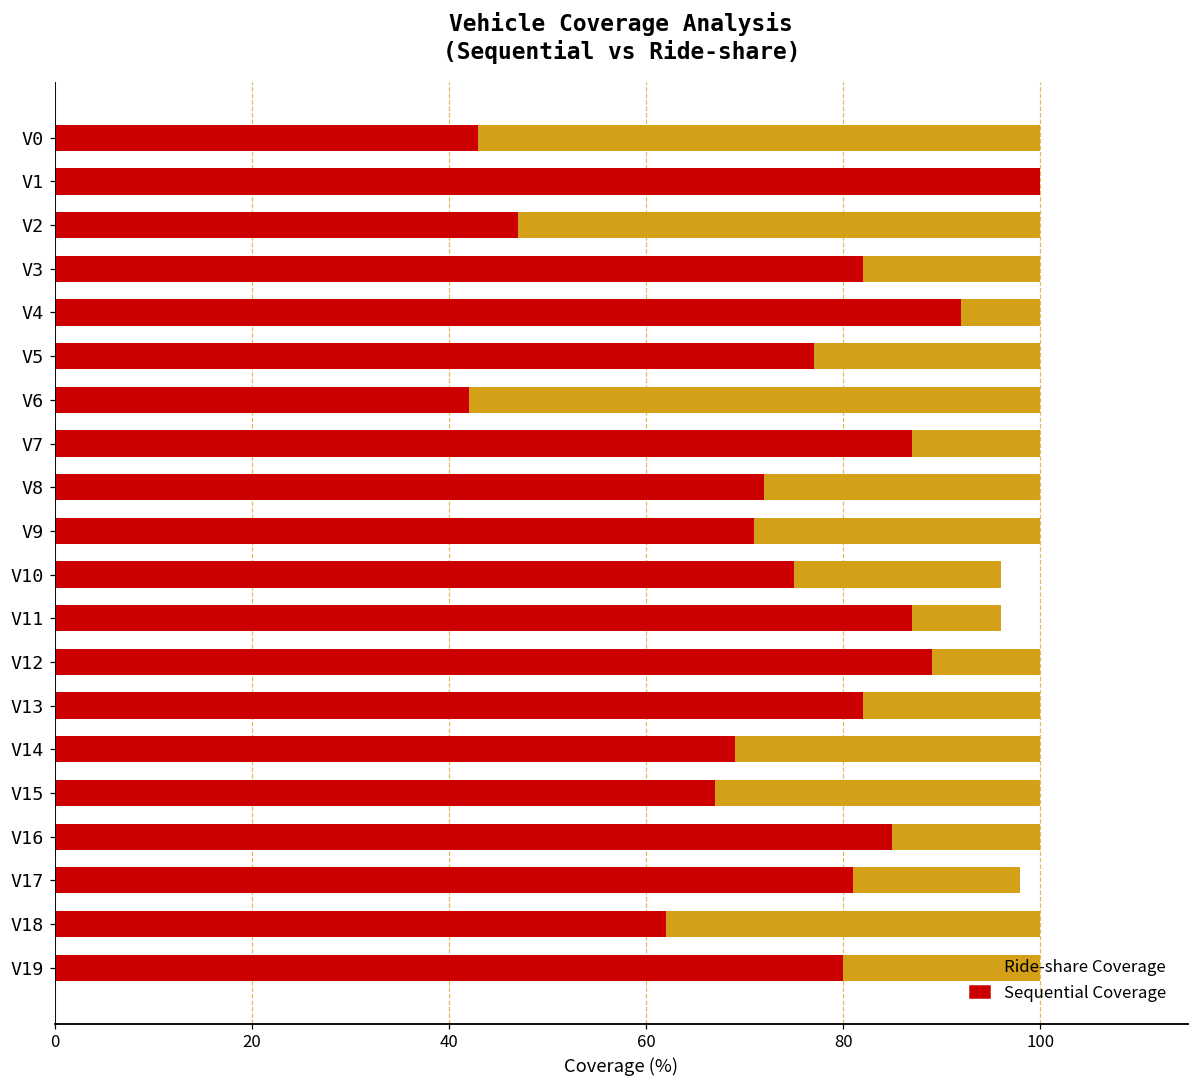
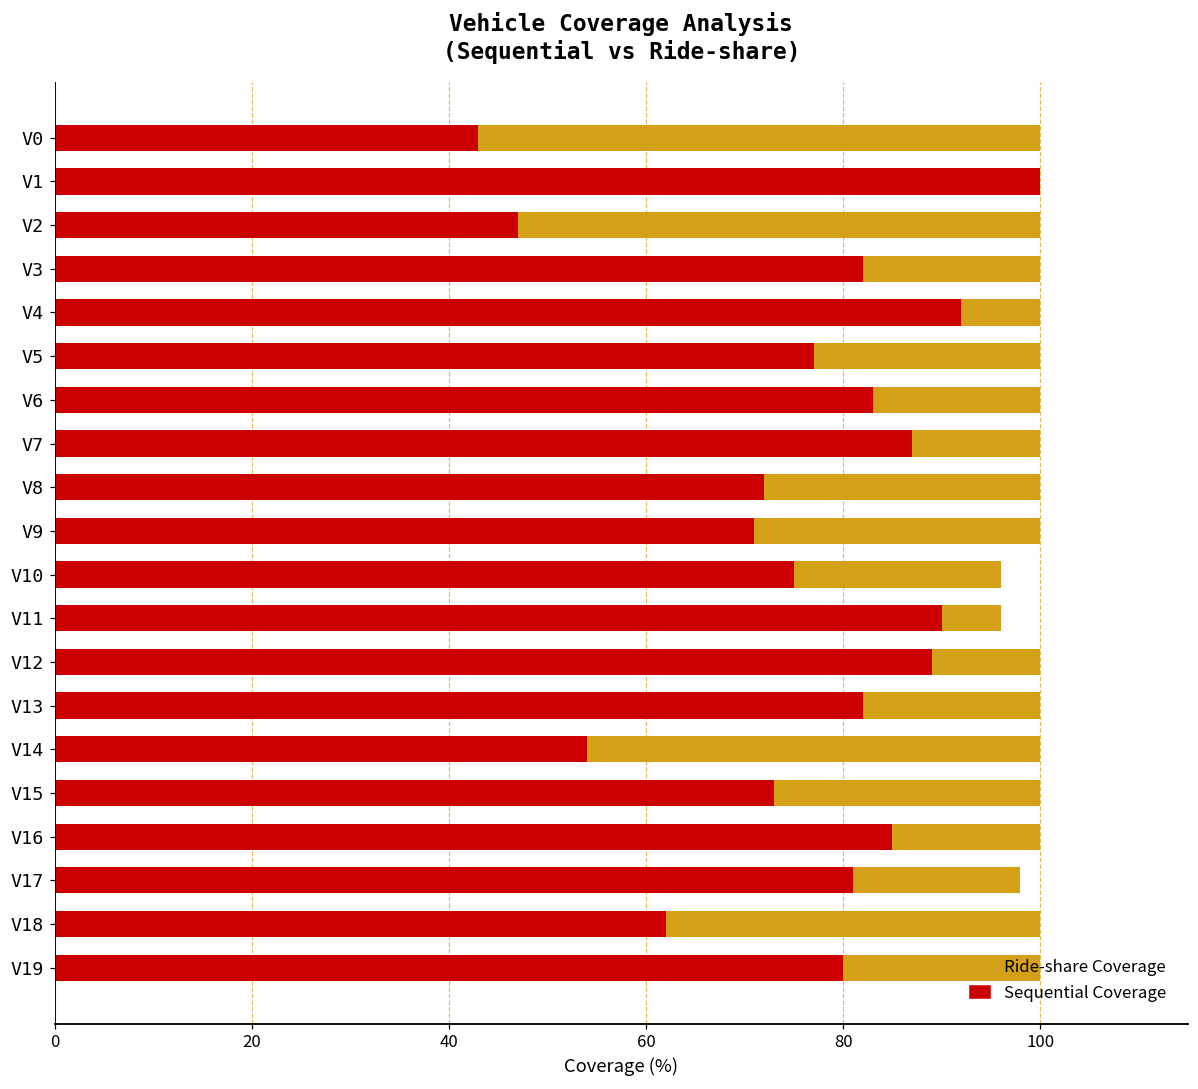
  {
    "Ride-share Coverage": {
      "V0": 100,
      "V2": 100,
      "V3": 100,
      "V4": 100,
      "V5": 100,
      "V6": 100,
      "V7": 100,
      "V8": 100,
      "V9": 100,
      "V10": 96,
      "V11": 96,
      "V12": 100,
      "V13": 100,
      "V14": 100,
      "V15": 100,
      "V16": 100,
      "V17": 98,
      "V18": 100,
      "V19": 100
    },
    "Sequential Coverage": {
      "V1": 100,
-     "V6": 42,
-     "V11": 87,
-     "V14": 69,
-     "V15": 67
+     "V6": 83,
+     "V11": 90,
+     "V14": 54,
+     "V15": 73
    }
  }
